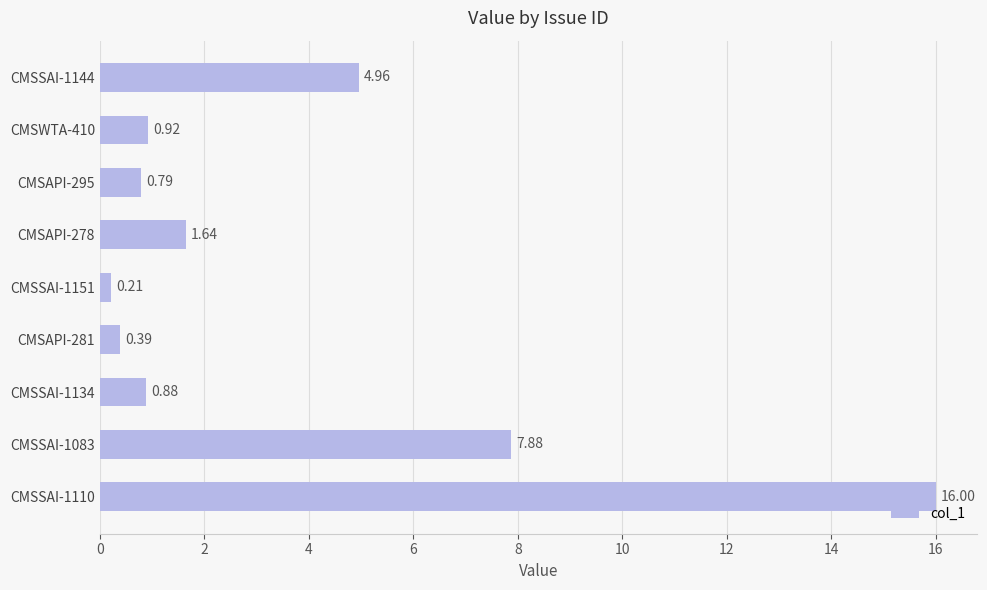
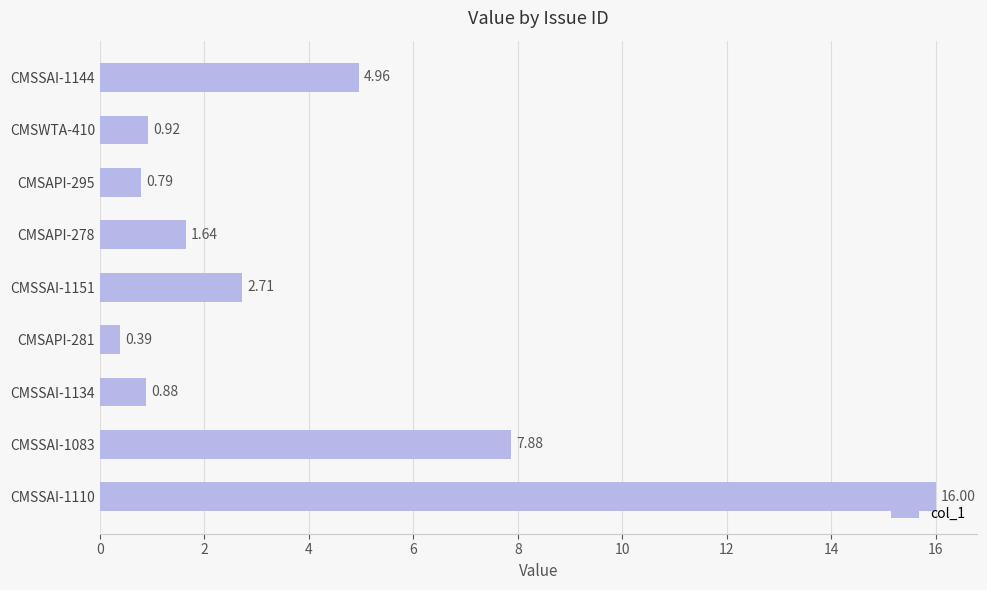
  {
    "CMSSAI-1144": 4.96,
    "CMSWTA-410": 0.92,
    "CMSAPI-295": 0.79,
    "CMSAPI-278": 1.64,
-   "CMSSAI-1151": 0.21,
+   "CMSSAI-1151": 2.71,
    "CMSAPI-281": 0.39,
    "CMSSAI-1134": 0.88,
    "CMSSAI-1083": 7.88,
    "CMSSAI-1110": 16.00
  }
